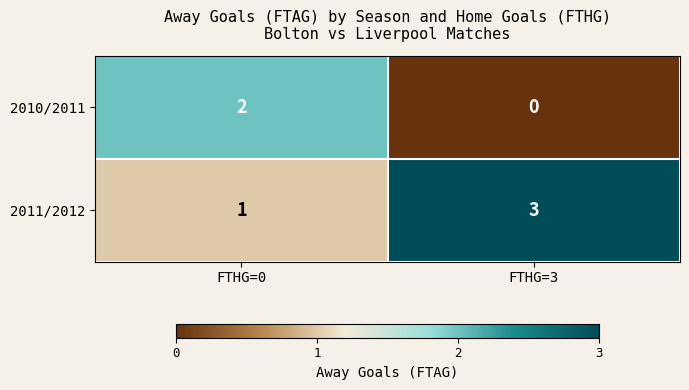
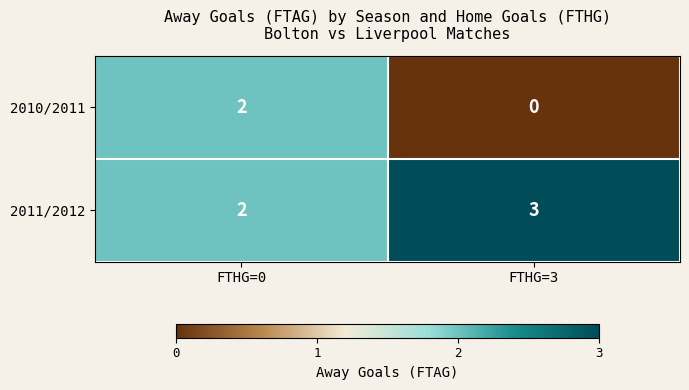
  {
    "2010/2011": {
      "FTHG=0": 2,
      "FTHG=3": 0
    },
    "2011/2012": {
-     "FTHG=0": 1,
+     "FTHG=0": 2,
      "FTHG=3": 3
    }
  }
